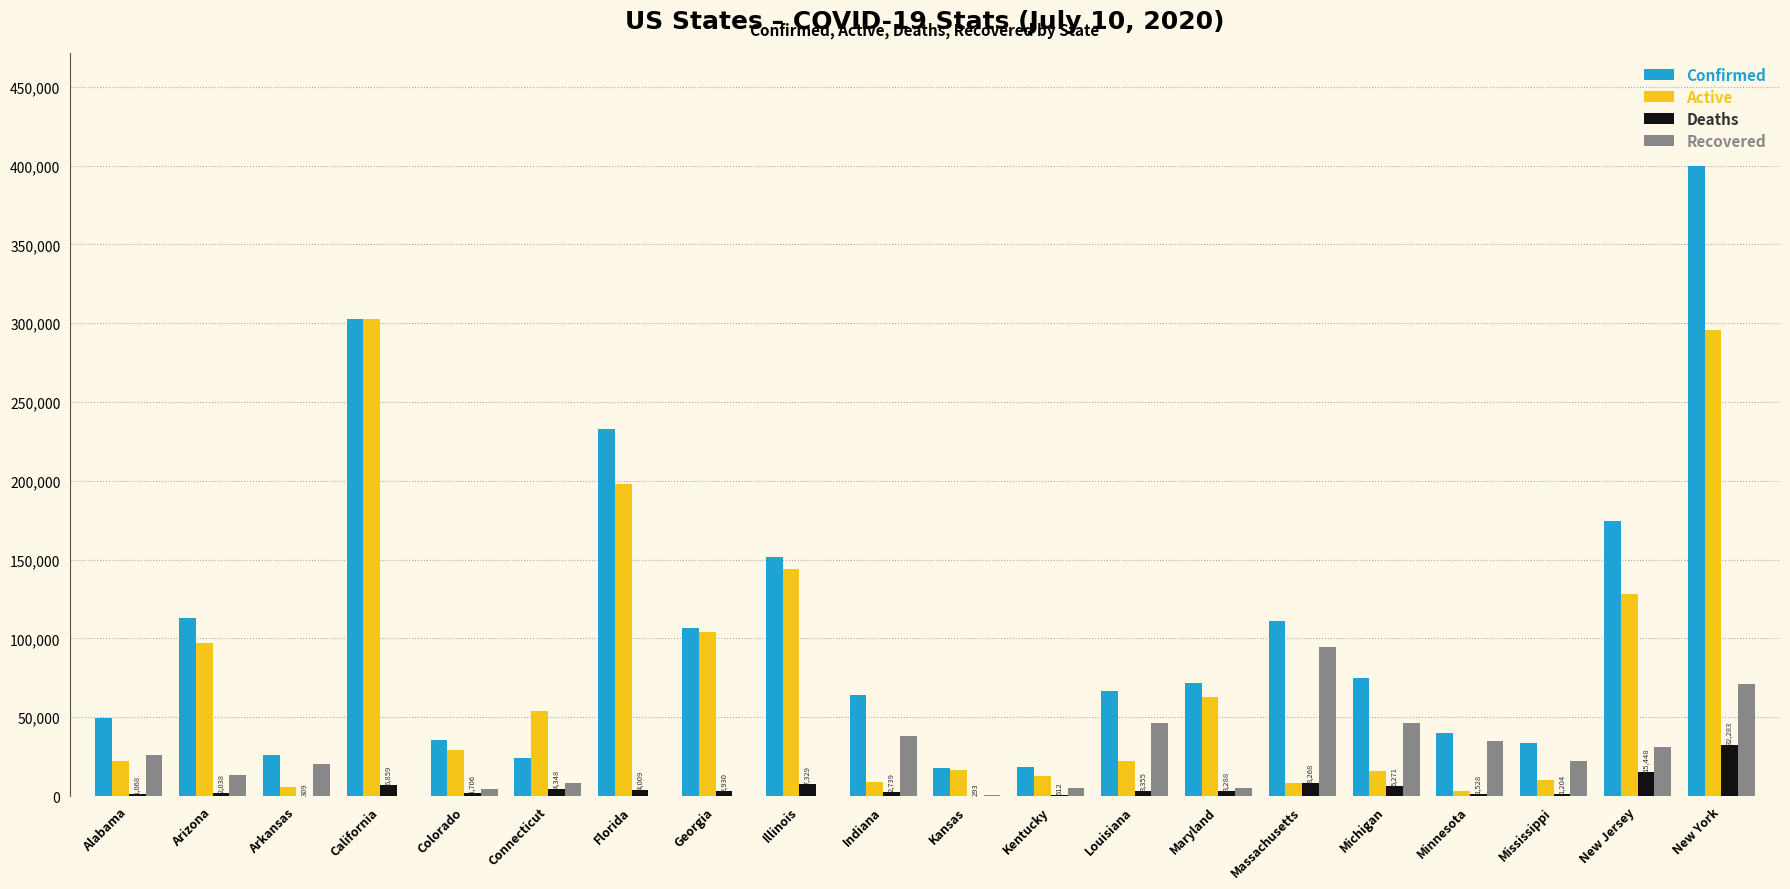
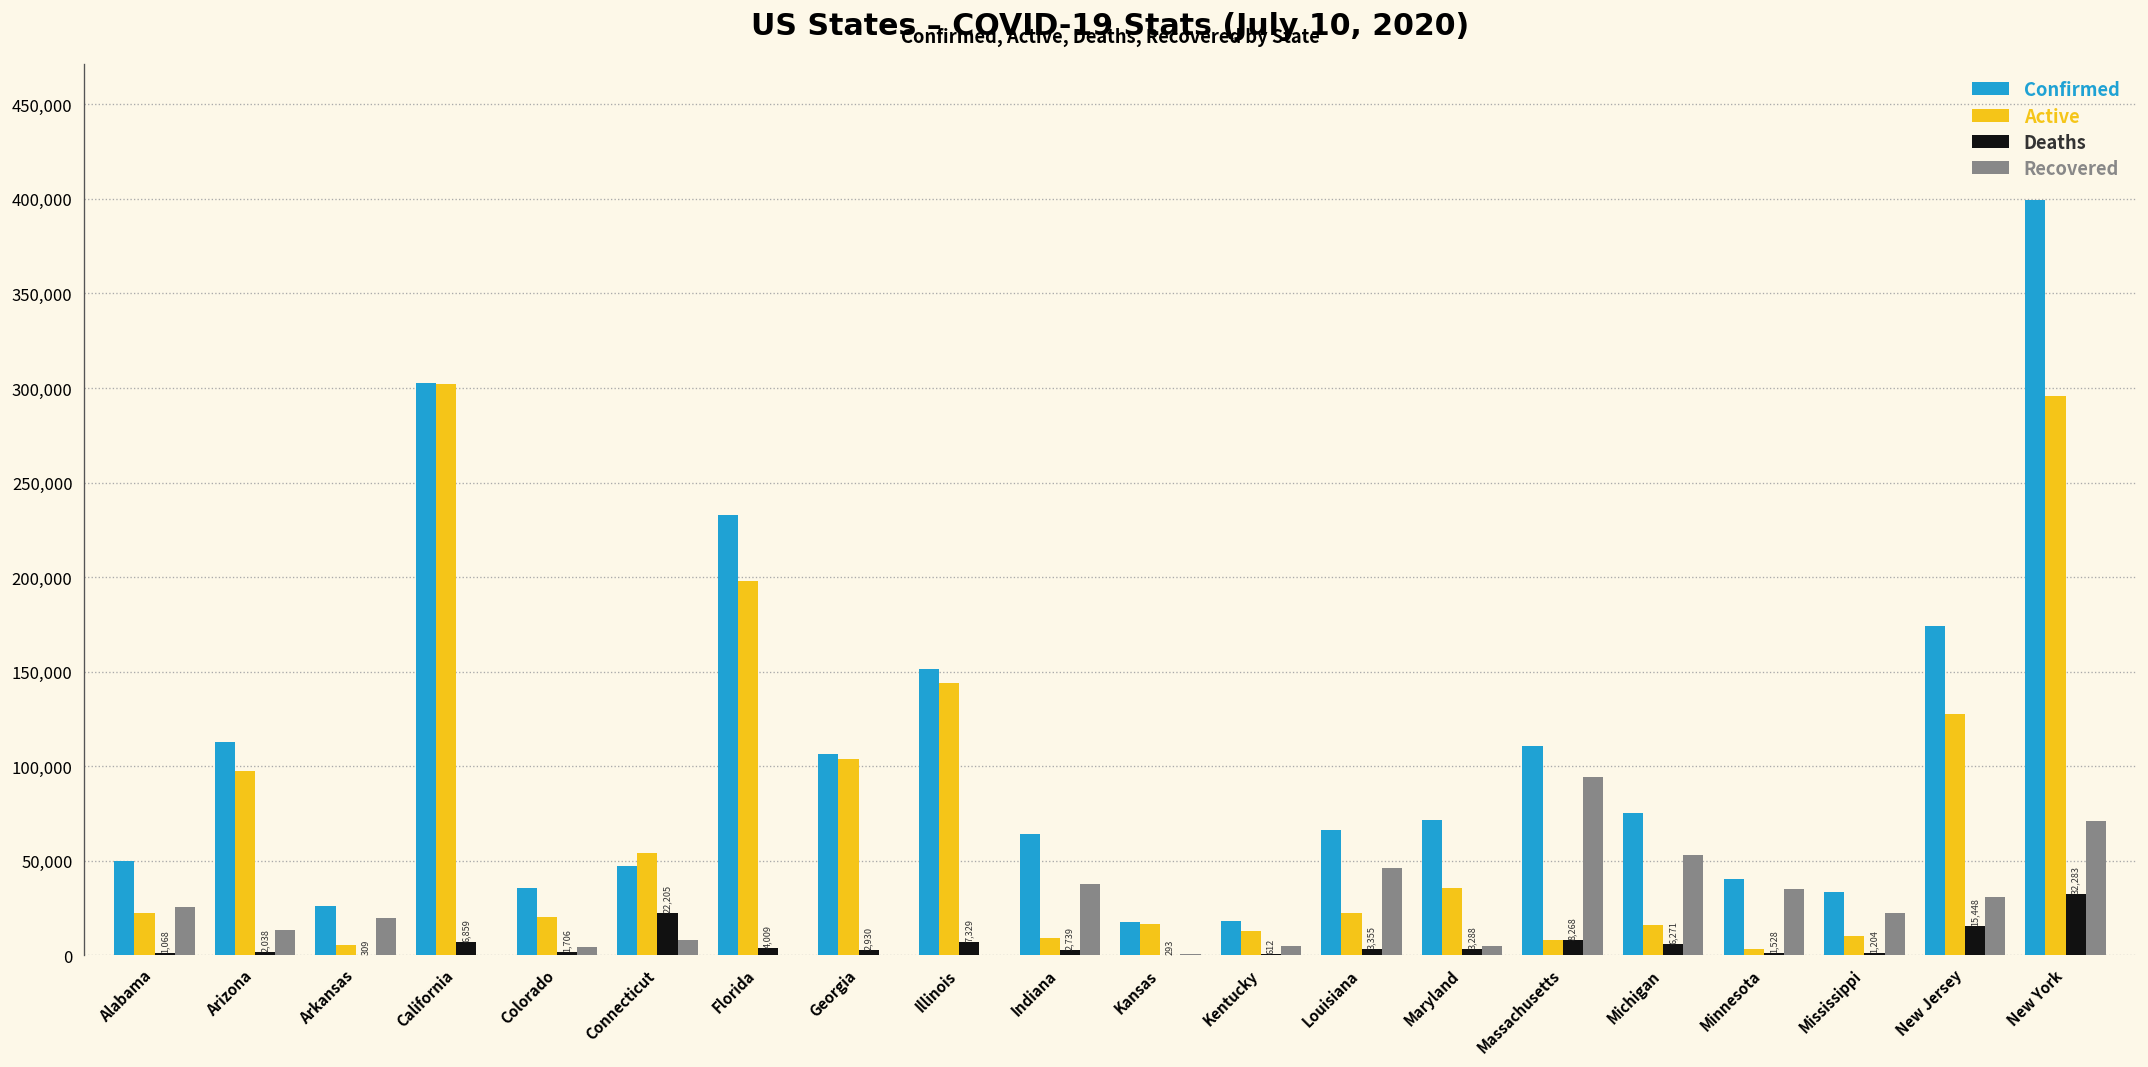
  {
    "Confirmed": {
      "Alabama": "50,000",
      "Arizona": "113,000",
      "Arkansas": "26,000",
      "California": "302,000",
      "Colorado": "36,000",
-     "Connecticut": "24,000",
+     "Connecticut": "47,000",
      "Florida": "233,000",
      "Georgia": "107,000",
      "Illinois": "152,000",
      "Indiana": "64,000",
      "Kansas": "18,000",
      "Kentucky": "18,000",
      "Louisiana": "67,000",
      "Maryland": "71,000",
      "Massachusetts": "111,000",
      "Michigan": "75,000",
      "Minnesota": "40,000",
      "Mississippi": "34,000",
      "New Jersey": "174,000",
      "New York": "400,000"
    },
    "Active": {
      "Alabama": "22,000",
      "Arizona": "97,000",
      "Arkansas": "6,000",
      "California": "302,000",
-     "Colorado": "29,000",
+     "Colorado": "20,000",
      "Connecticut": "54,000",
      "Florida": "198,000",
      "Georgia": "104,000",
      "Illinois": "144,000",
      "Indiana": "9,000",
      "Kansas": "17,000",
      "Kentucky": "13,000",
      "Louisiana": "22,000",
-     "Maryland": "63,000",
+     "Maryland": "36,000",
      "Massachusetts": "8,000",
      "Michigan": "16,000",
      "Minnesota": "3,000",
      "Mississippi": "10,000",
      "New Jersey": "128,000",
      "New York": "296,000"
    },
    "Deaths": {
      "Alabama": "1,068",
      "Arizona": "2,038",
      "Arkansas": "309",
      "California": "6,859",
      "Colorado": "1,706",
-     "Connecticut": "4,348",
+     "Connecticut": "22,205",
      "Florida": "4,009",
      "Georgia": "2,930",
      "Illinois": "7,329",
      "Indiana": "2,739",
      "Kansas": "293",
      "Kentucky": "612",
      "Louisiana": "3,355",
      "Maryland": "3,288",
      "Massachusetts": "8,268",
      "Michigan": "6,271",
      "Minnesota": "1,528",
      "Mississippi": "1,204",
      "New Jersey": "15,448",
      "New York": "32,283"
    },
    "Recovered": {
      "Alabama": "26,000",
      "Arizona": "13,000",
      "Arkansas": "20,000",
      "California": "0",
      "Colorado": "5,000",
      "Connecticut": "8,000",
      "Florida": "0",
      "Georgia": "0",
      "Illinois": "0",
      "Indiana": "38,000",
      "Kentucky": "5,000",
      "Louisiana": "46,000",
      "Maryland": "5,000",
      "Massachusetts": "94,000",
-     "Michigan": "46,000",
+     "Michigan": "53,000",
      "Minnesota": "35,000",
      "Mississippi": "22,000",
      "New Jersey": "31,000",
      "New York": "71,000"
    }
  }
